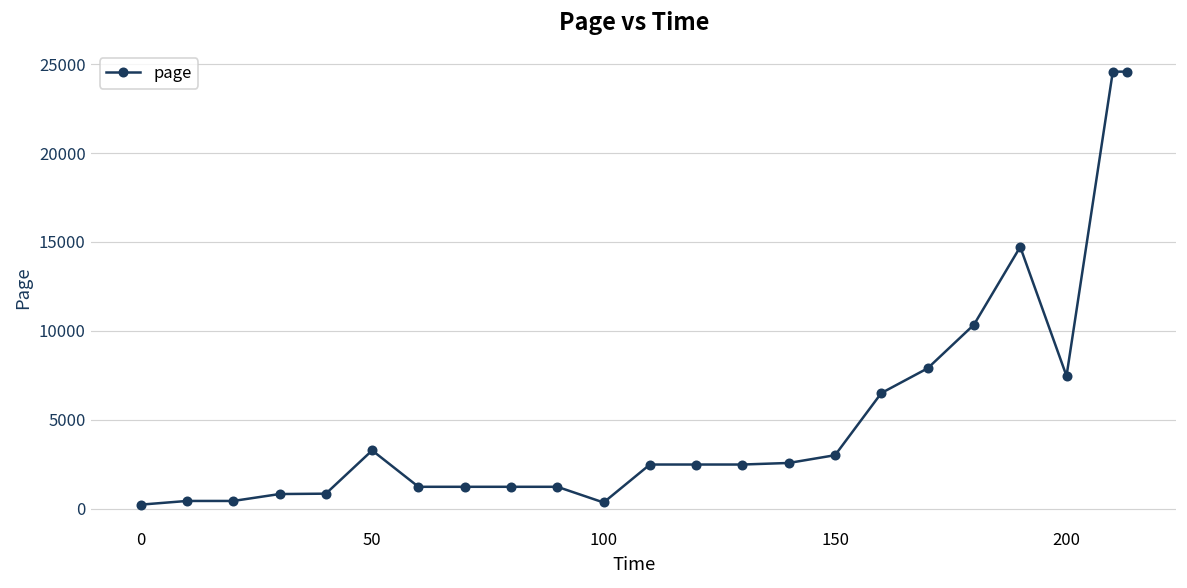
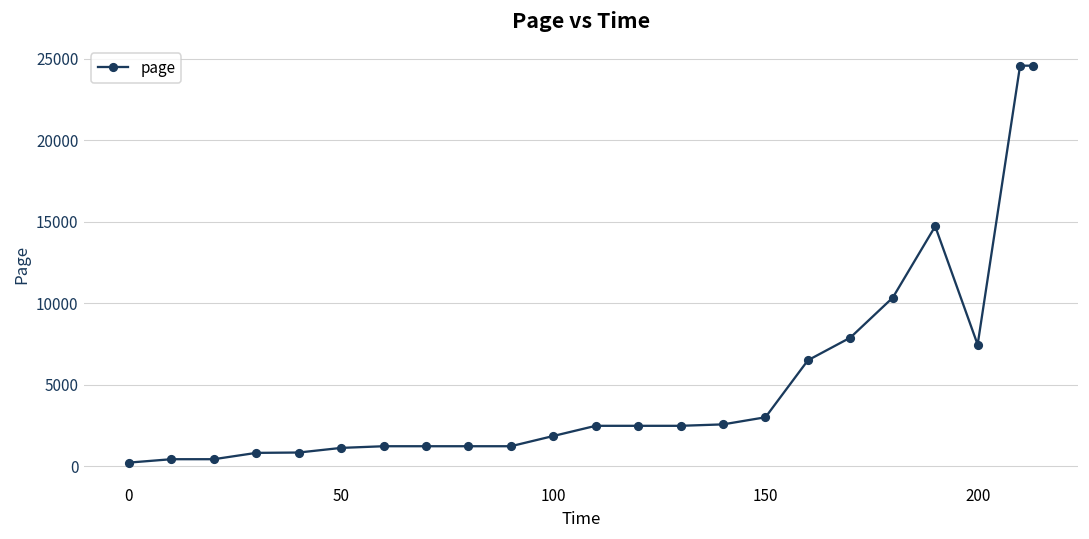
  {
    "0": 200,
-   "50": 3300,
-   "100": 300,
+   "50": 1100,
+   "100": 1900,
    "150": 3000,
    "200": 7500
  }
